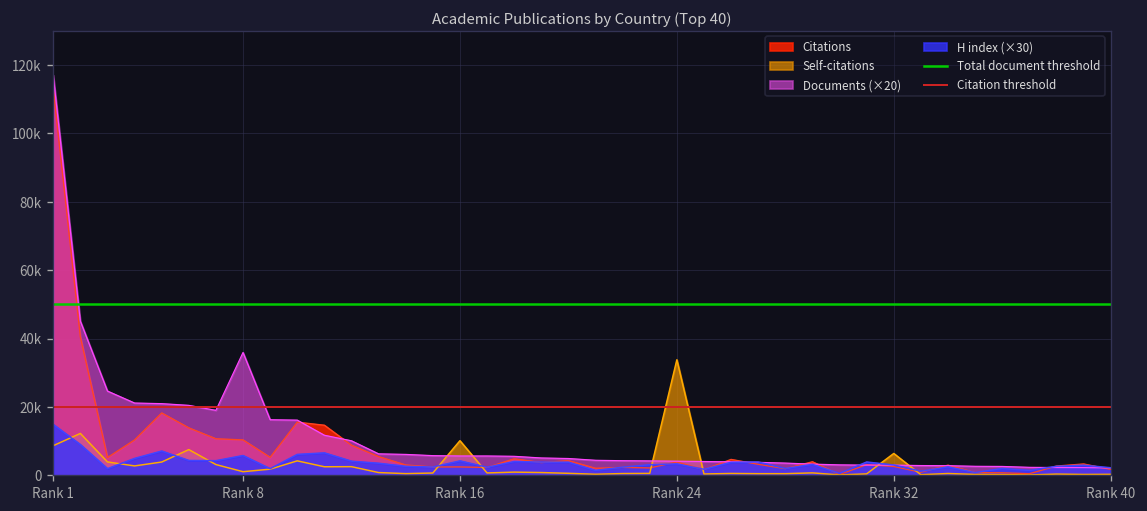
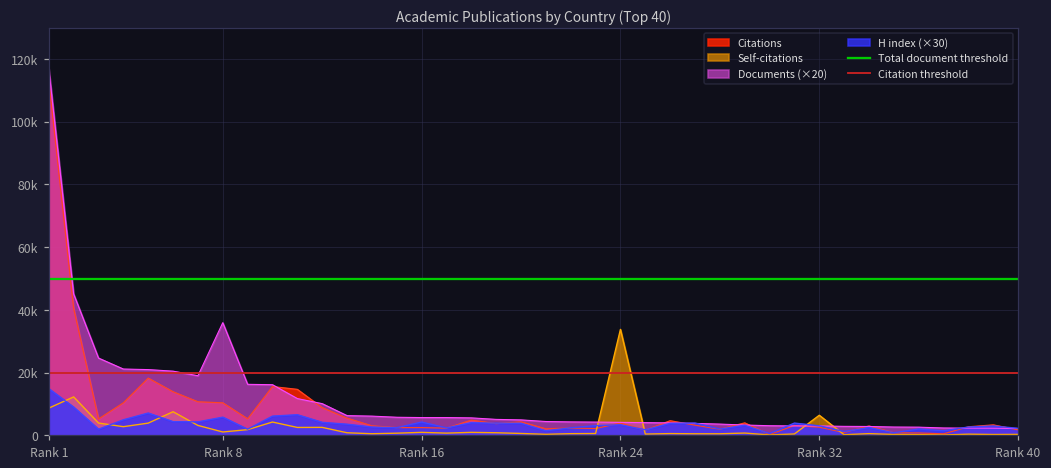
  {
    "Citations": {
      "Rank 1": 113000,
      "Rank 8": 10000,
      "Rank 16": 2000
    },
    "Self-citations": {
      "Rank 1": 9000,
      "Rank 8": 1000,
-     "Rank 16": 10000,
+     "Rank 16": 1000,
      "Rank 24": 34000,
      "Rank 32": 6000,
      "Rank 40": 0
    },
    "Documents (×20)": {
      "Rank 1": 117000,
      "Rank 8": 36000,
      "Rank 16": 6000
    },
    "H index (×30)": {
      "Rank 1": 15000,
      "Rank 8": 6000,
      "Rank 16": 4000
    }
  }
